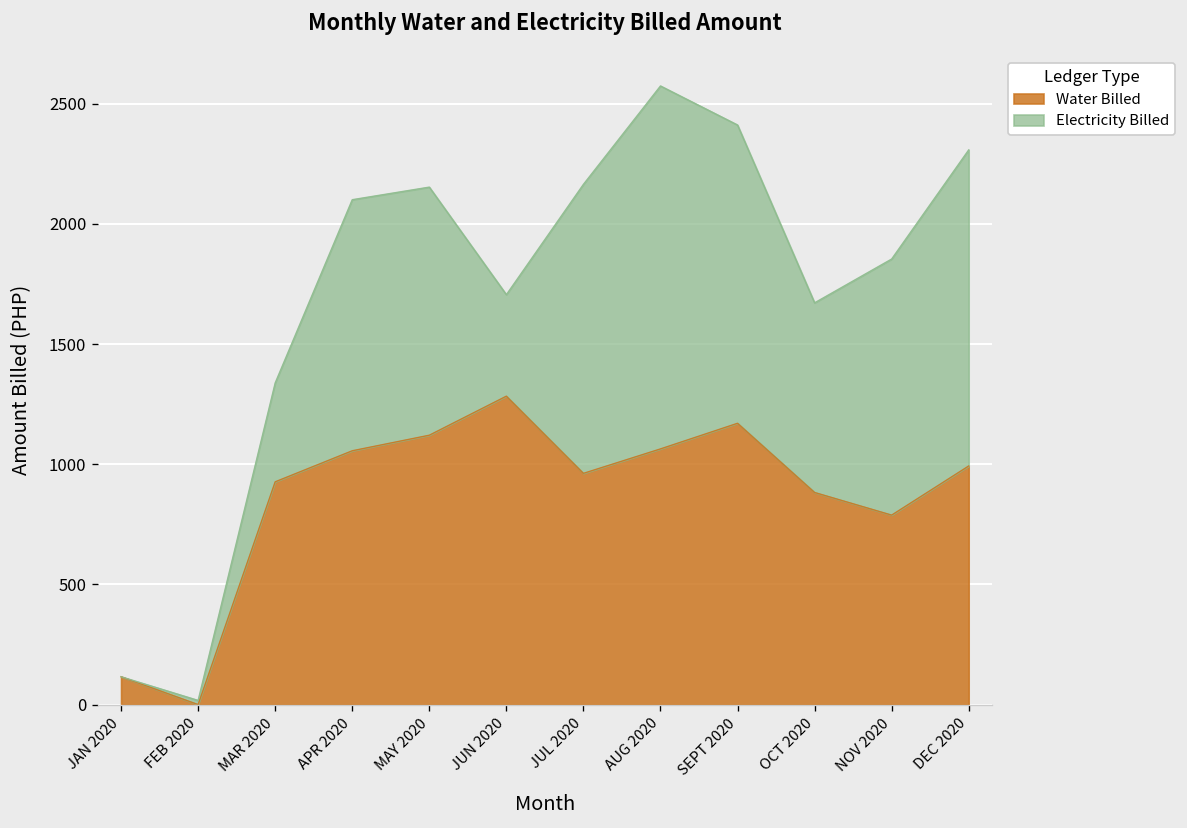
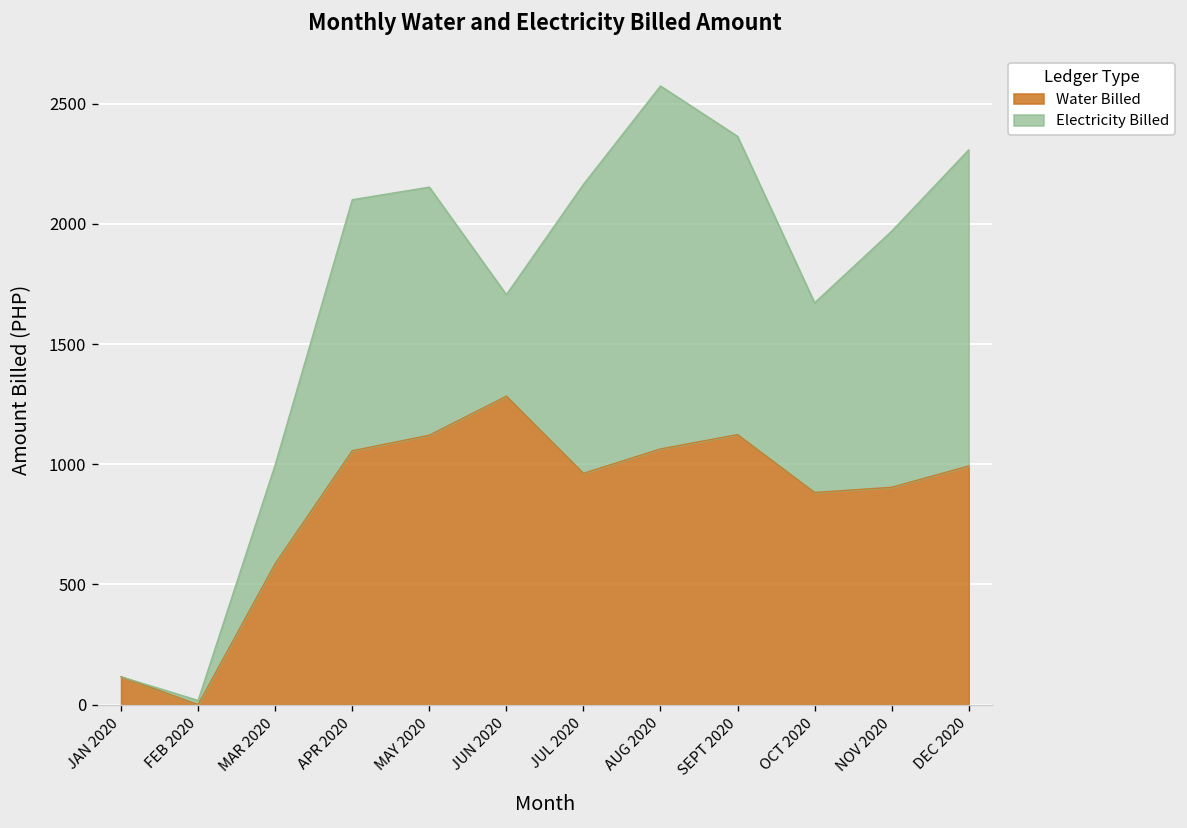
  {
    "Water Billed": {
      "FEB 2020": 0,
-     "MAR 2020": 930,
+     "MAR 2020": 590,
      "APR 2020": 1060,
      "MAY 2020": 1120,
      "JUN 2020": 1280,
      "JUL 2020": 960,
      "AUG 2020": 1060,
-     "SEPT 2020": 1170,
+     "SEPT 2020": 1120,
      "OCT 2020": 880,
-     "NOV 2020": 790,
+     "NOV 2020": 900,
      "DEC 2020": 990
    },
    "Electricity Billed": {
      "FEB 2020": 20,
      "MAR 2020": 410,
      "APR 2020": 1040,
      "MAY 2020": 1030,
      "JUN 2020": 420,
      "JUL 2020": 1200,
      "AUG 2020": 1510,
      "SEPT 2020": 1240,
      "OCT 2020": 790,
      "NOV 2020": 1070,
      "DEC 2020": 1320
    }
  }
